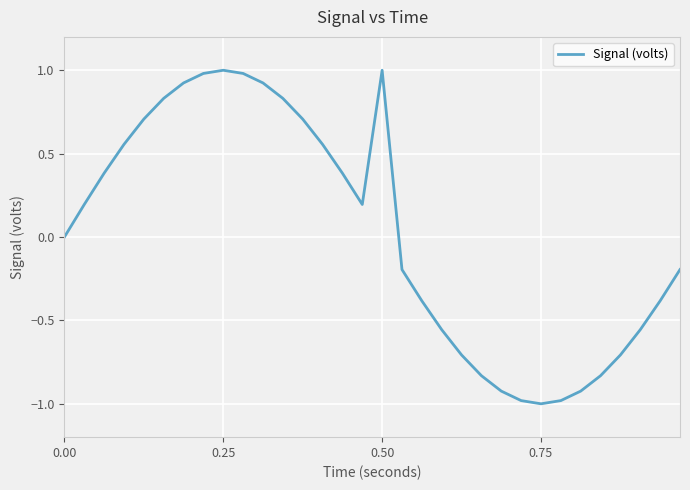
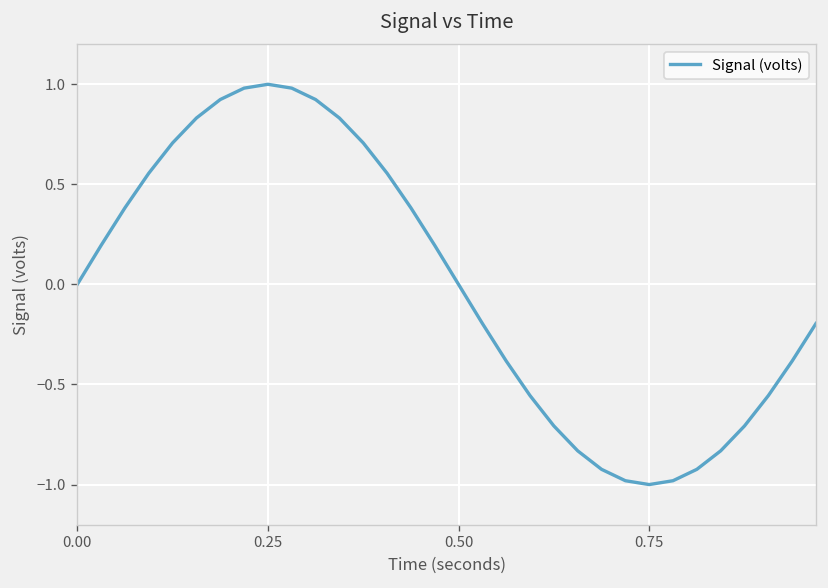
  {
    "0.00": 0,
    "0.25": 1,
-   "0.50": 1,
+   "0.50": 0,
    "0.75": -1
  }
